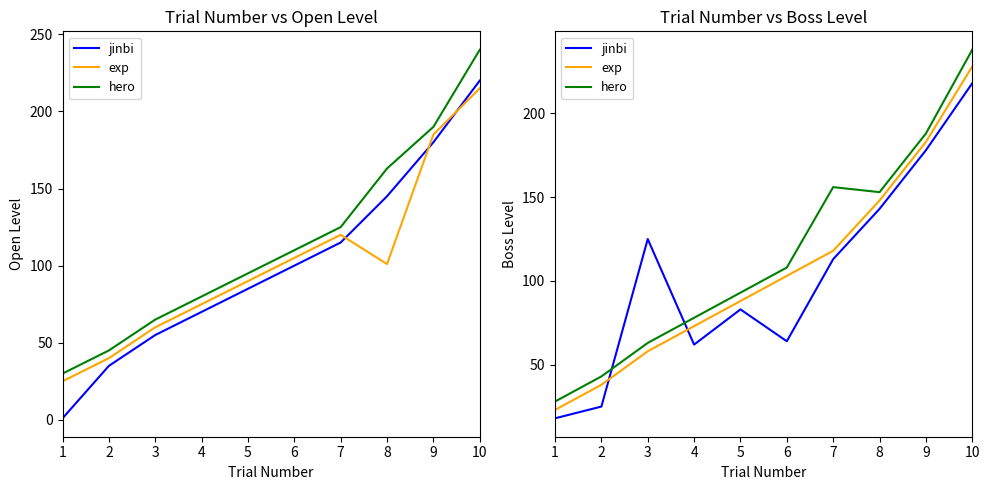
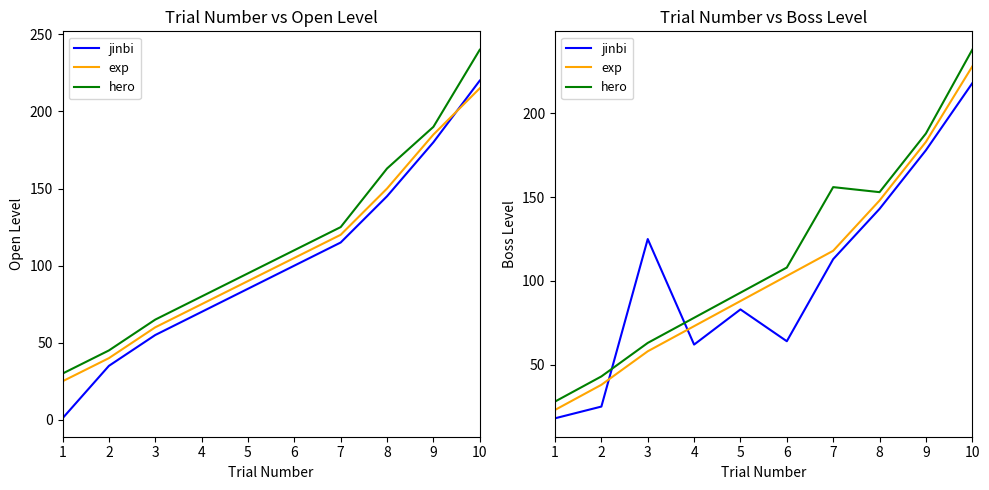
  {
    "Trial Number vs Open Level": {
      "jinbi": {
        "1": 1,
        "2": 35,
        "3": 55,
        "4": 70,
        "5": 85,
        "6": 100,
        "7": 115,
        "8": 145,
        "9": 180,
        "10": 220
      },
      "exp": {
        "1": 25,
        "2": 40,
        "3": 60,
        "4": 75,
        "5": 90,
        "6": 105,
        "7": 120,
-       "8": 101,
+       "8": 150,
        "9": 185,
        "10": 215
      },
      "hero": {
        "1": 30,
        "2": 45,
        "3": 65,
        "4": 80,
        "5": 95,
        "6": 110,
        "7": 125,
        "8": 163,
        "9": 190,
        "10": 240
      }
    },
    "Trial Number vs Boss Level": {
      "jinbi": {
        "1": 18,
        "2": 25,
        "3": 125,
        "4": 62,
        "5": 83,
        "6": 64,
        "7": 113,
        "8": 143,
        "9": 178,
        "10": 218
      },
      "exp": {
        "1": 23,
        "2": 38,
        "3": 58,
        "4": 73,
        "5": 88,
        "6": 103,
        "7": 118,
        "8": 148,
        "9": 183,
        "10": 228
      },
      "hero": {
        "1": 28,
        "2": 43,
        "3": 63,
        "4": 78,
        "5": 93,
        "6": 108,
        "7": 156,
        "8": 153,
        "9": 188,
        "10": 238
      }
    }
  }
